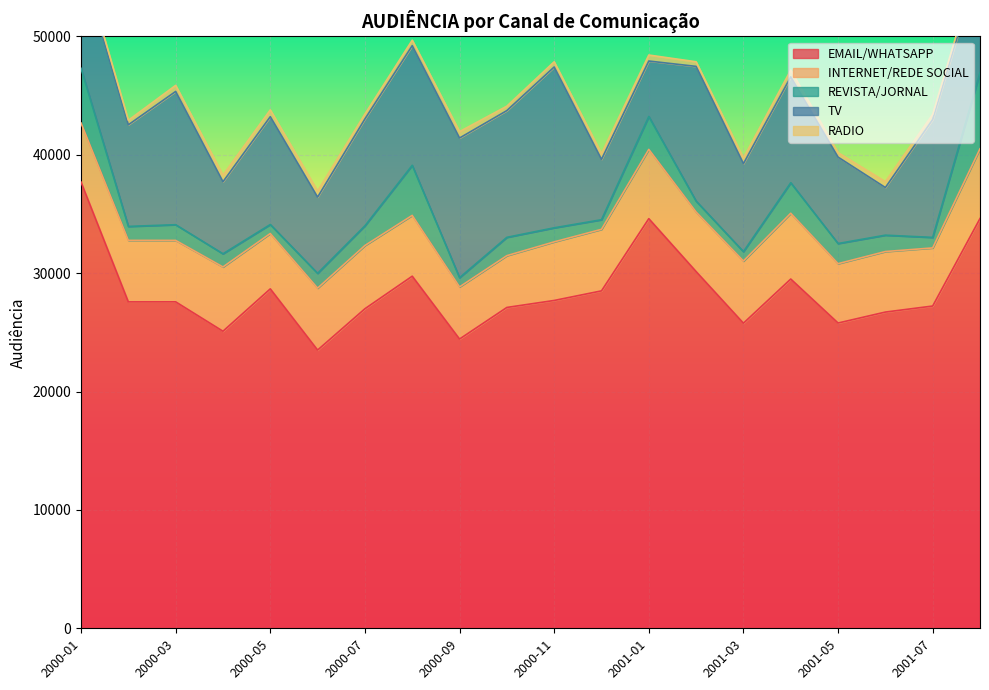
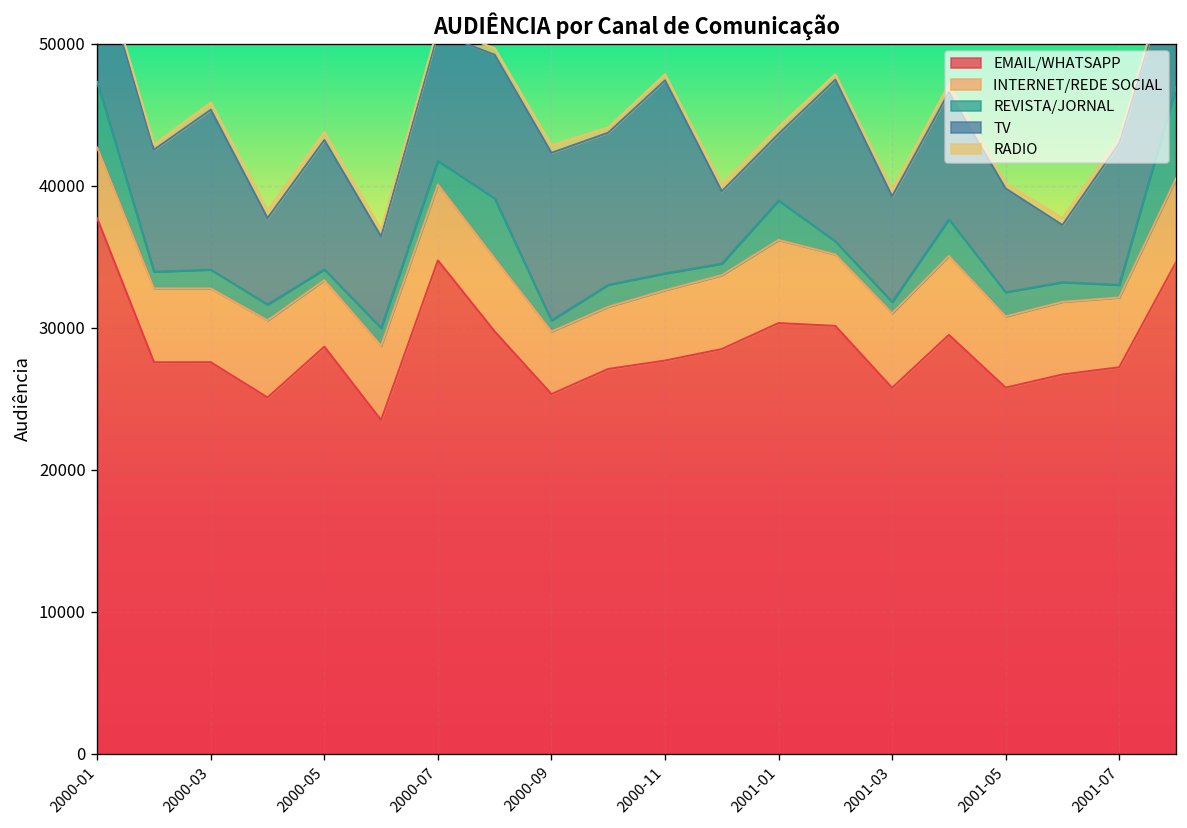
  {
    "EMAIL/WHATSAPP": {
      "2000-01": 37700,
      "2000-03": 27600,
      "2000-05": 28700,
-     "2000-07": 27000,
-     "2000-09": 24400,
+     "2000-07": 34700,
+     "2000-09": 25300,
      "2000-11": 27700,
-     "2001-01": 34600,
+     "2001-01": 30300,
      "2001-03": 25800,
      "2001-05": 25800,
      "2001-07": 27200
    }
  }
